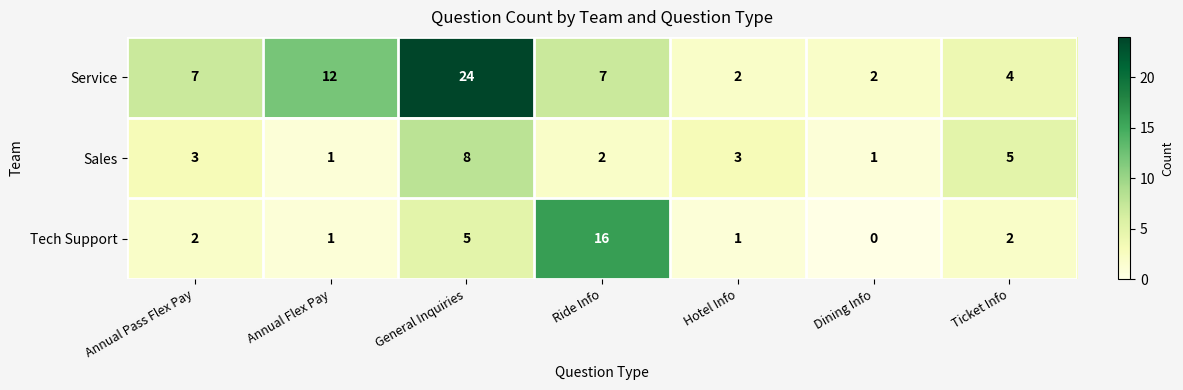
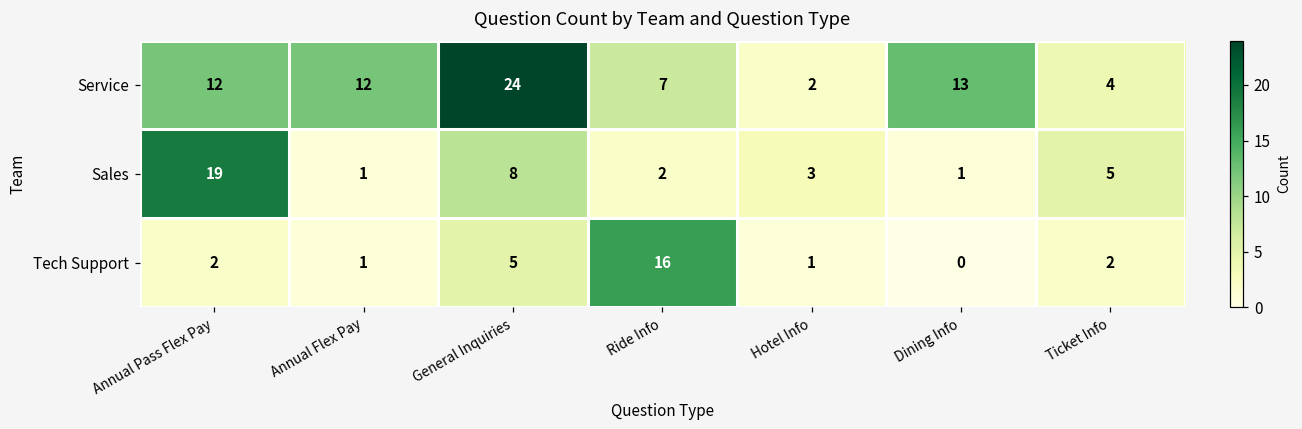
  {
    "Service": {
-     "Annual Pass Flex Pay": 7,
+     "Annual Pass Flex Pay": 12,
      "Annual Flex Pay": 12,
      "General Inquiries": 24,
      "Ride Info": 7,
      "Hotel Info": 2,
-     "Dining Info": 2,
+     "Dining Info": 13,
      "Ticket Info": 4
    },
    "Sales": {
-     "Annual Pass Flex Pay": 3,
+     "Annual Pass Flex Pay": 19,
      "Annual Flex Pay": 1,
      "General Inquiries": 8,
      "Ride Info": 2,
      "Hotel Info": 3,
      "Dining Info": 1,
      "Ticket Info": 5
    },
    "Tech Support": {
      "Annual Pass Flex Pay": 2,
      "Annual Flex Pay": 1,
      "General Inquiries": 5,
      "Ride Info": 16,
      "Hotel Info": 1,
      "Dining Info": 0,
      "Ticket Info": 2
    }
  }
